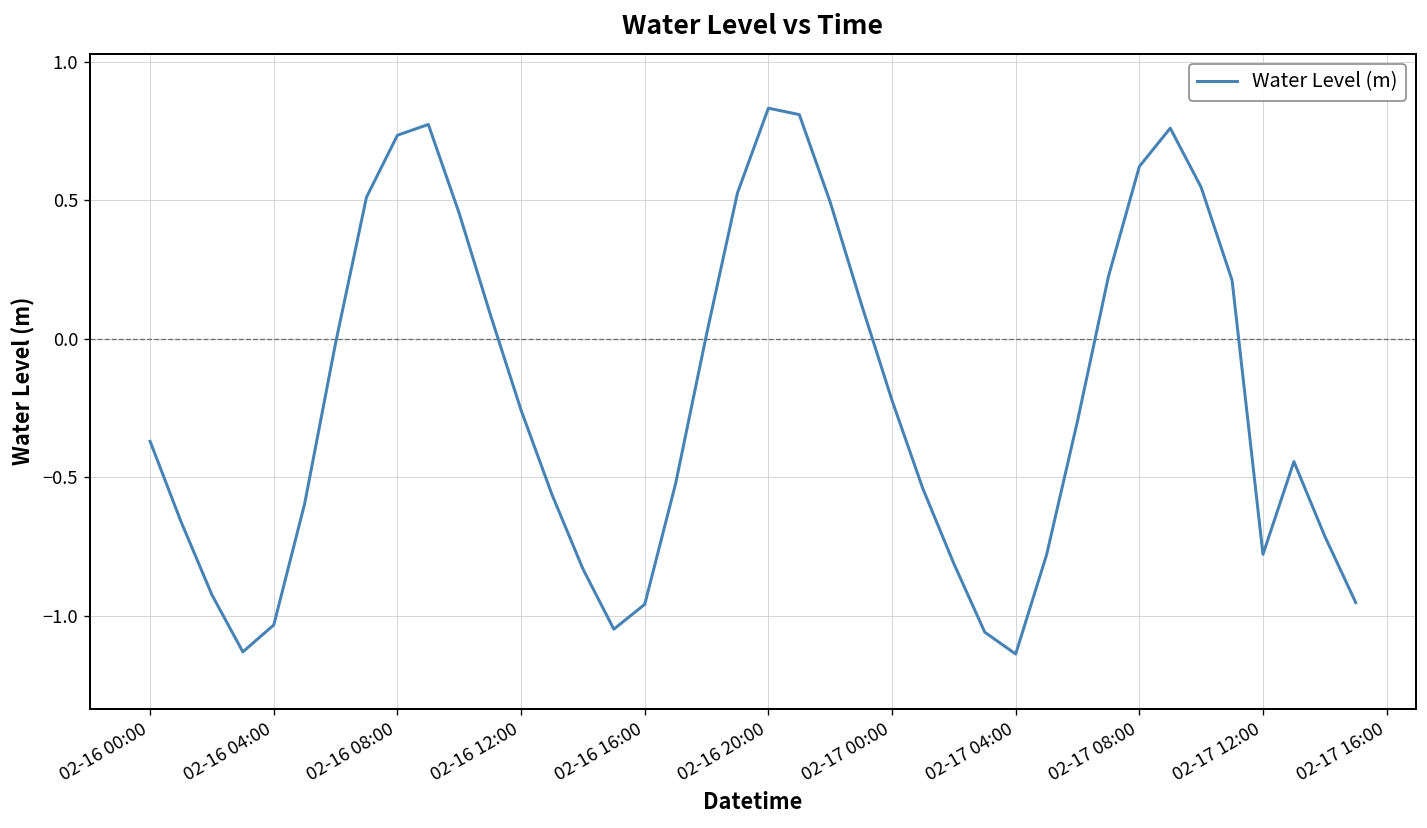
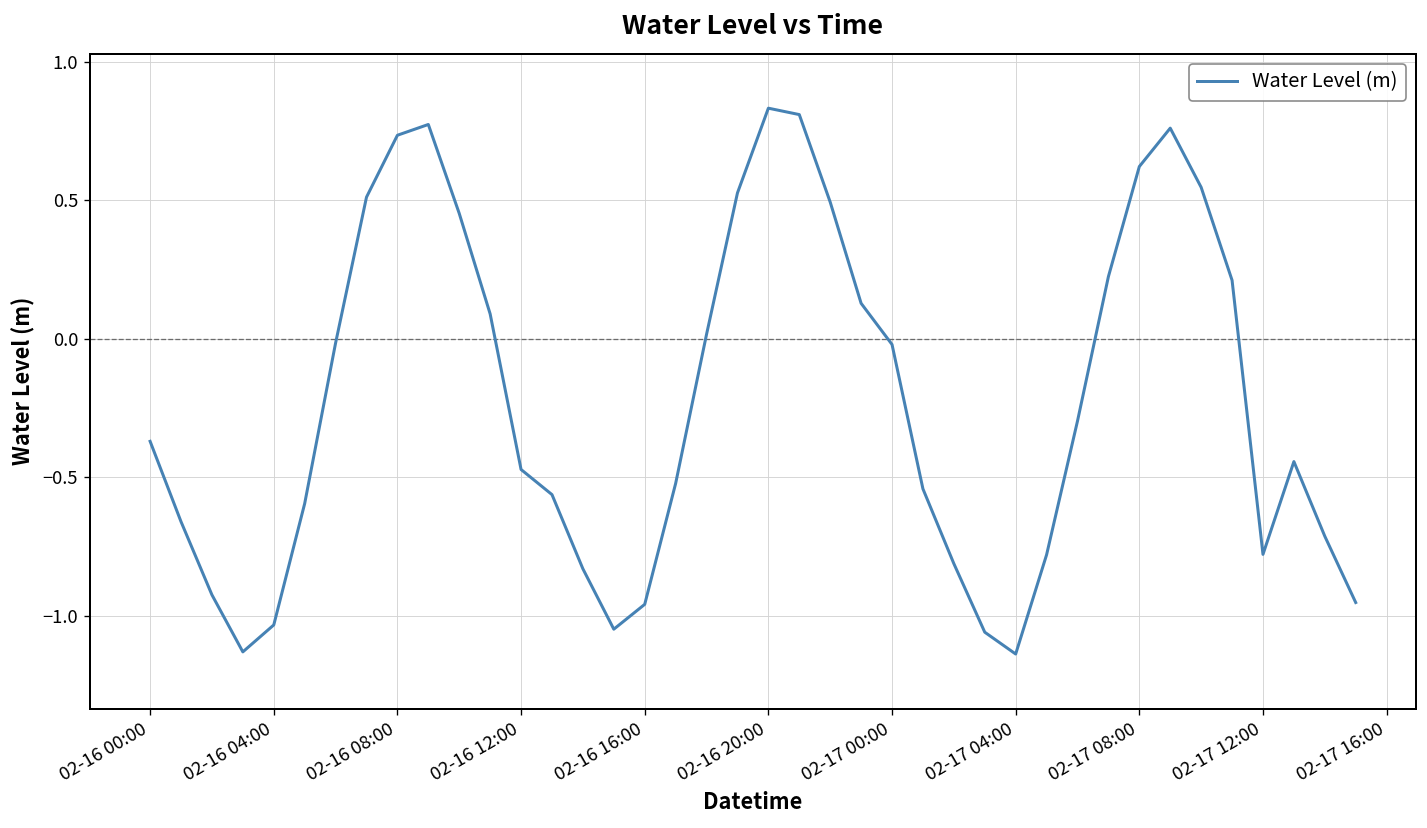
  {
    "02-16 00:00": -0.37,
    "02-16 04:00": -1.03,
    "02-16 08:00": 0.74,
-   "02-16 12:00": -0.26,
+   "02-16 12:00": -0.47,
    "02-16 16:00": -0.96,
    "02-16 20:00": 0.83,
-   "02-17 00:00": -0.22,
+   "02-17 00:00": -0.02,
    "02-17 04:00": -1.14,
    "02-17 08:00": 0.62,
    "02-17 12:00": -0.78
  }
